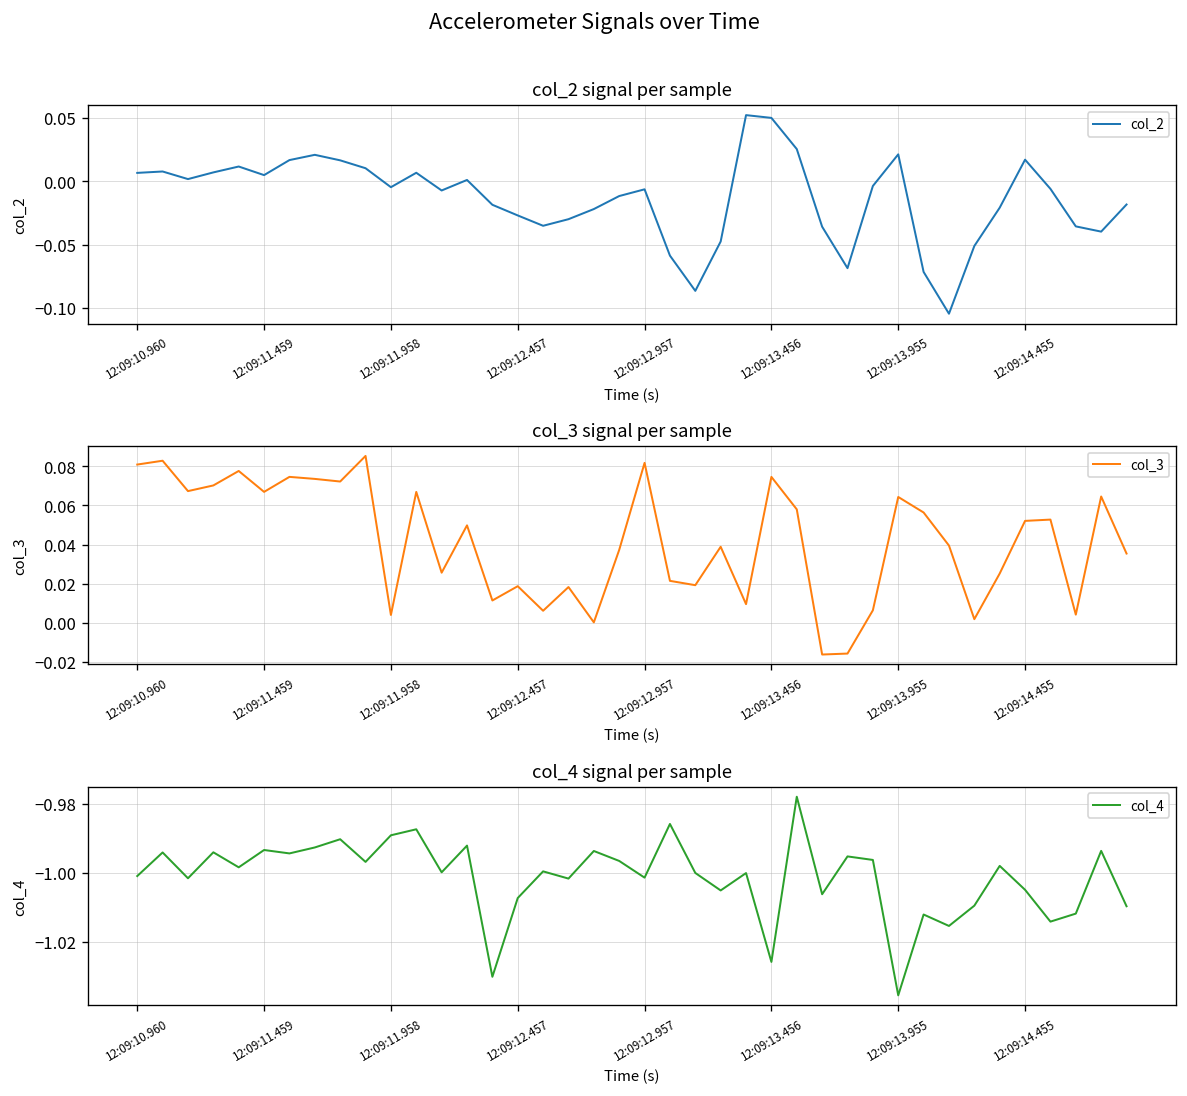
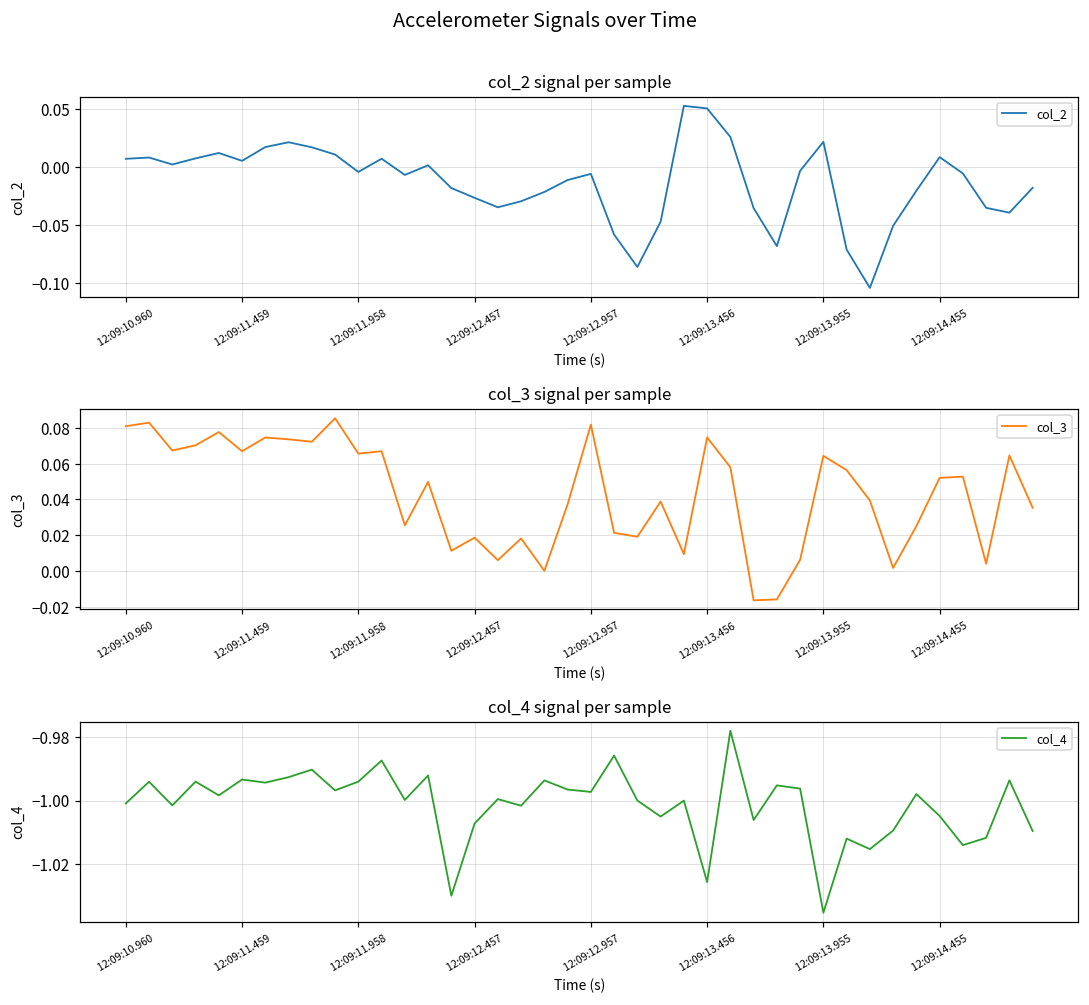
  {
    "col_2 signal per sample": {
      "12:09:10.960": 0.007,
      "12:09:11.459": 0.005,
      "12:09:11.958": -0.005,
      "12:09:12.457": -0.027,
      "12:09:12.957": -0.006,
      "12:09:13.456": 0.050,
      "12:09:13.955": 0.021,
-     "12:09:14.455": 0.017
+     "12:09:14.455": 0.008
    },
    "col_3 signal per sample": {
      "12:09:10.960": 0.081,
      "12:09:11.459": 0.067,
-     "12:09:11.958": 0.004,
+     "12:09:11.958": 0.066,
      "12:09:12.457": 0.019,
      "12:09:12.957": 0.082,
      "12:09:13.456": 0.075,
      "12:09:13.955": 0.064,
      "12:09:14.455": 0.052
    },
    "col_4 signal per sample": {
      "12:09:10.960": -1.001,
      "12:09:11.459": -0.993,
-     "12:09:11.958": -0.989,
+     "12:09:11.958": -0.994,
      "12:09:12.457": -1.007,
-     "12:09:12.957": -1.001,
+     "12:09:12.957": -0.997,
      "12:09:13.456": -1.026,
      "12:09:13.955": -1.035,
      "12:09:14.455": -1.005
    }
  }
